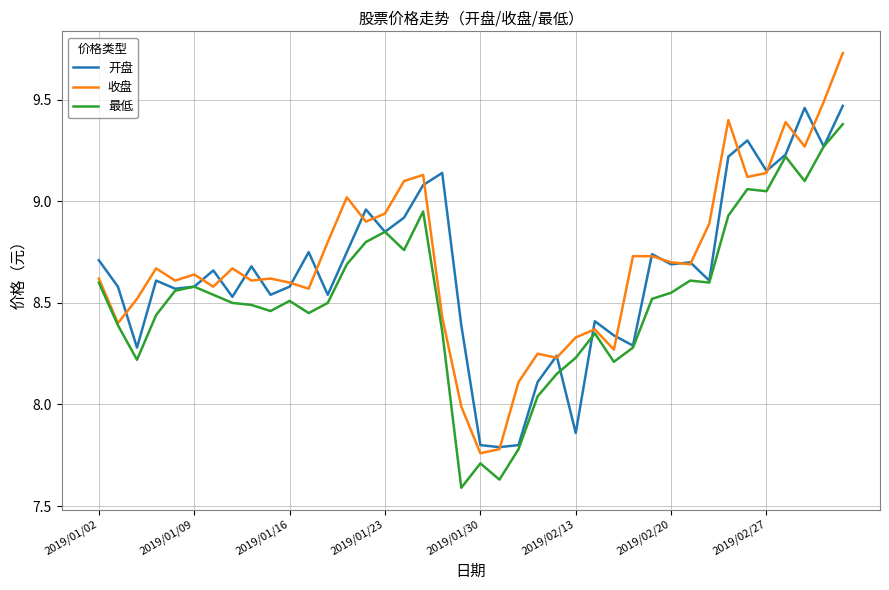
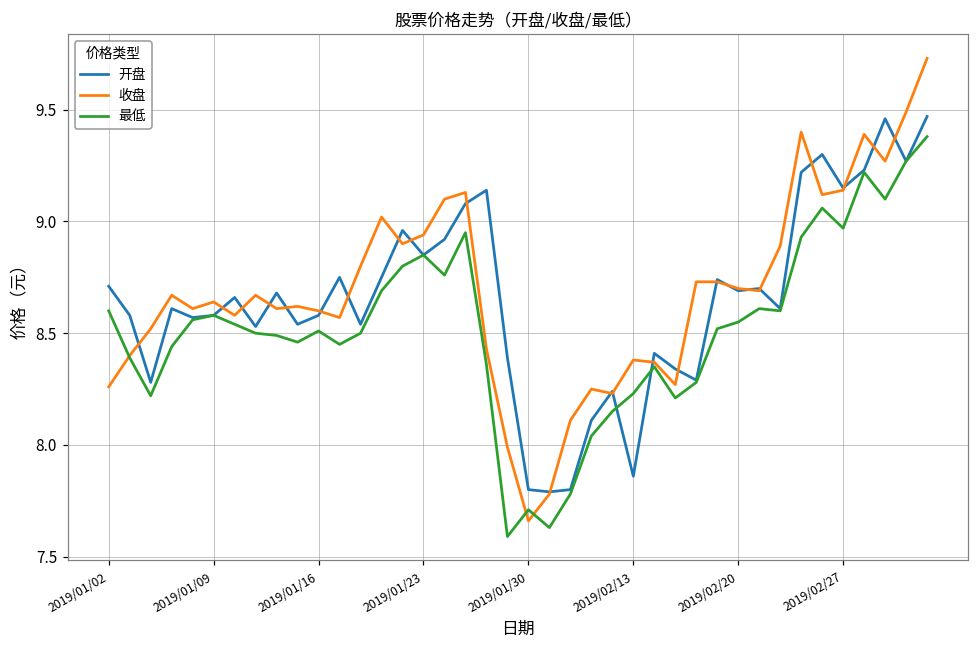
  {
    "开盘": {
      "2019/01/02": 8.71,
      "2019/01/16": 8.58,
      "2019/01/30": 7.80,
      "2019/02/13": 7.86
    },
    "收盘": {
-     "2019/01/02": 8.62,
+     "2019/01/02": 8.26,
      "2019/01/09": 8.64,
      "2019/01/16": 8.60,
      "2019/01/23": 8.94,
-     "2019/01/30": 7.76,
-     "2019/02/13": 8.33
+     "2019/01/30": 7.66,
+     "2019/02/13": 8.38
    },
    "最低": {
      "2019/01/02": 8.60,
      "2019/01/16": 8.51,
      "2019/01/30": 7.71,
      "2019/02/13": 8.23,
      "2019/02/20": 8.55,
-     "2019/02/27": 9.05
+     "2019/02/27": 8.97
    }
  }
